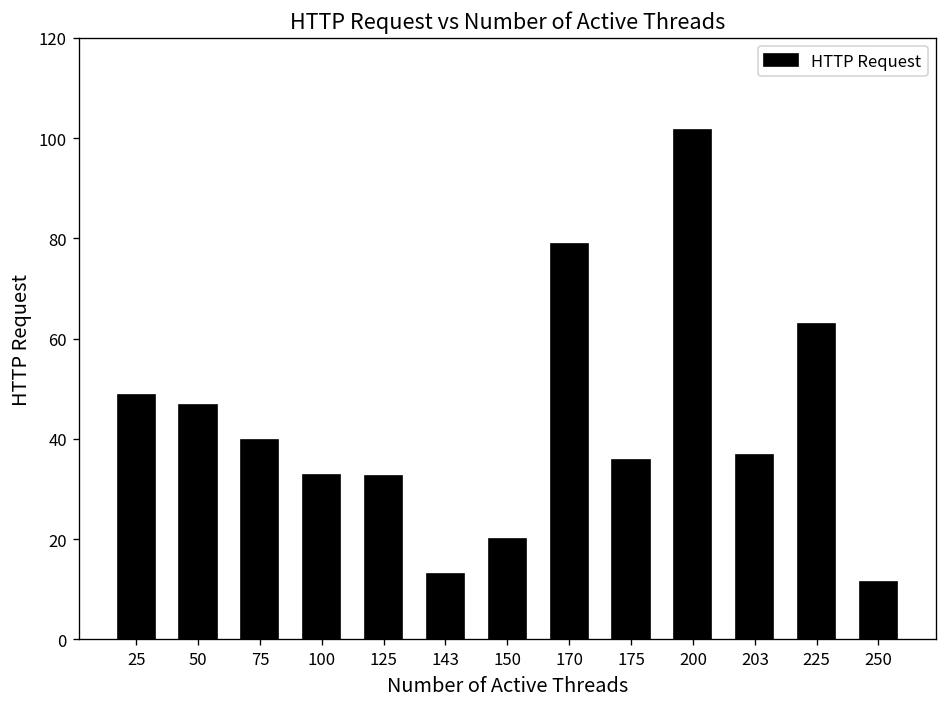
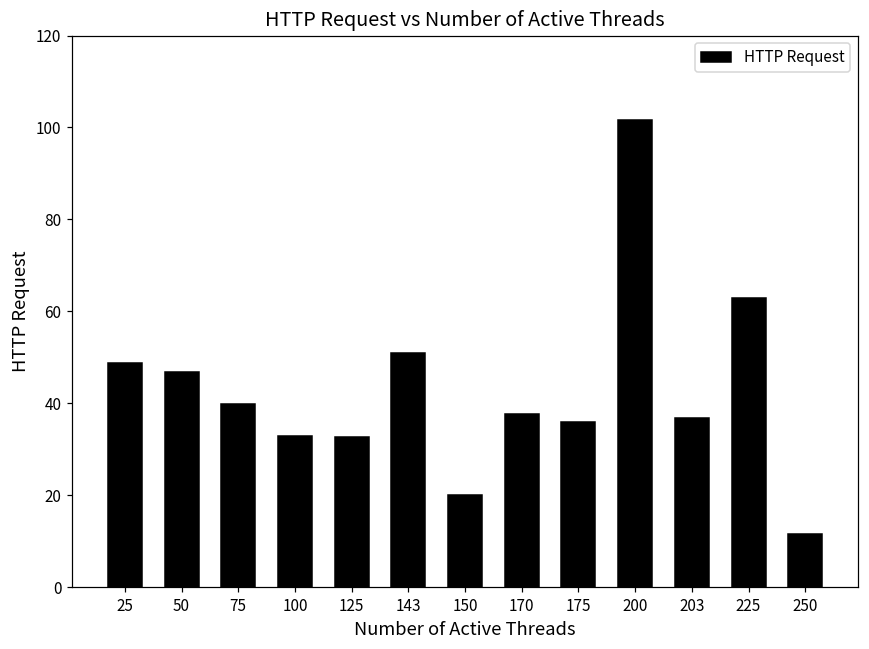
  {
    "25": 49,
    "50": 47,
    "75": 40,
    "100": 33,
    "125": 33,
-   "143": 13,
+   "143": 51,
    "150": 20,
-   "170": 79,
+   "170": 38,
    "175": 36,
    "200": 102,
    "203": 37,
    "225": 63,
    "250": 12
  }
